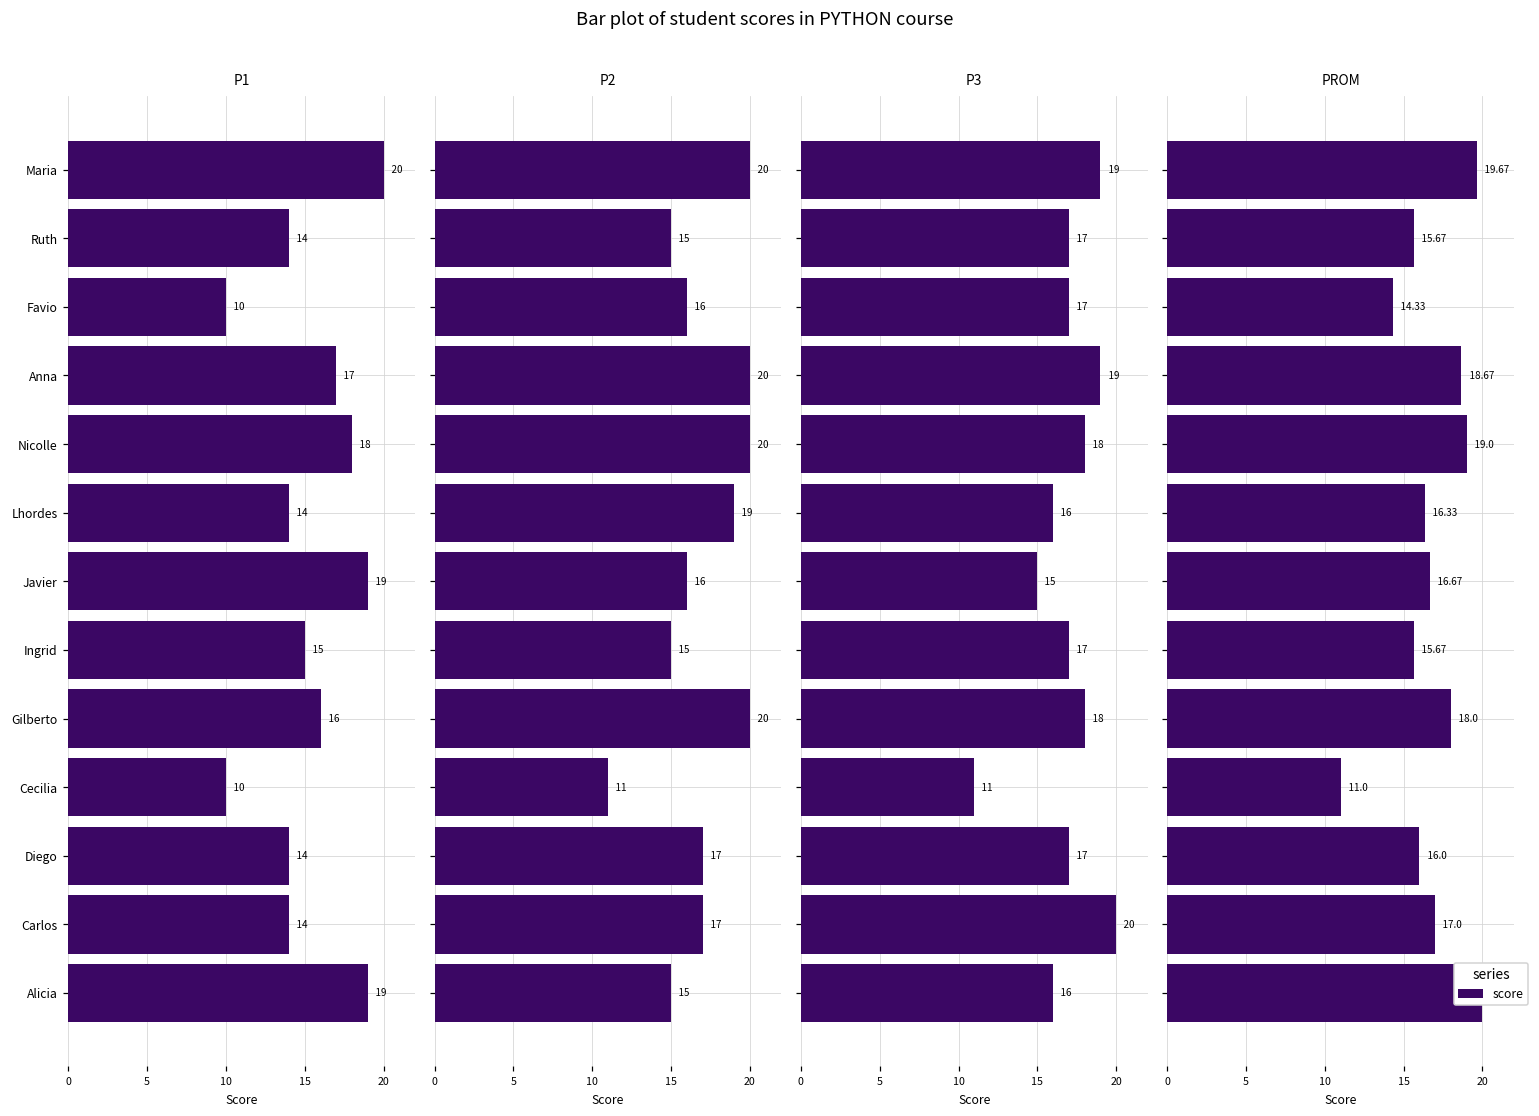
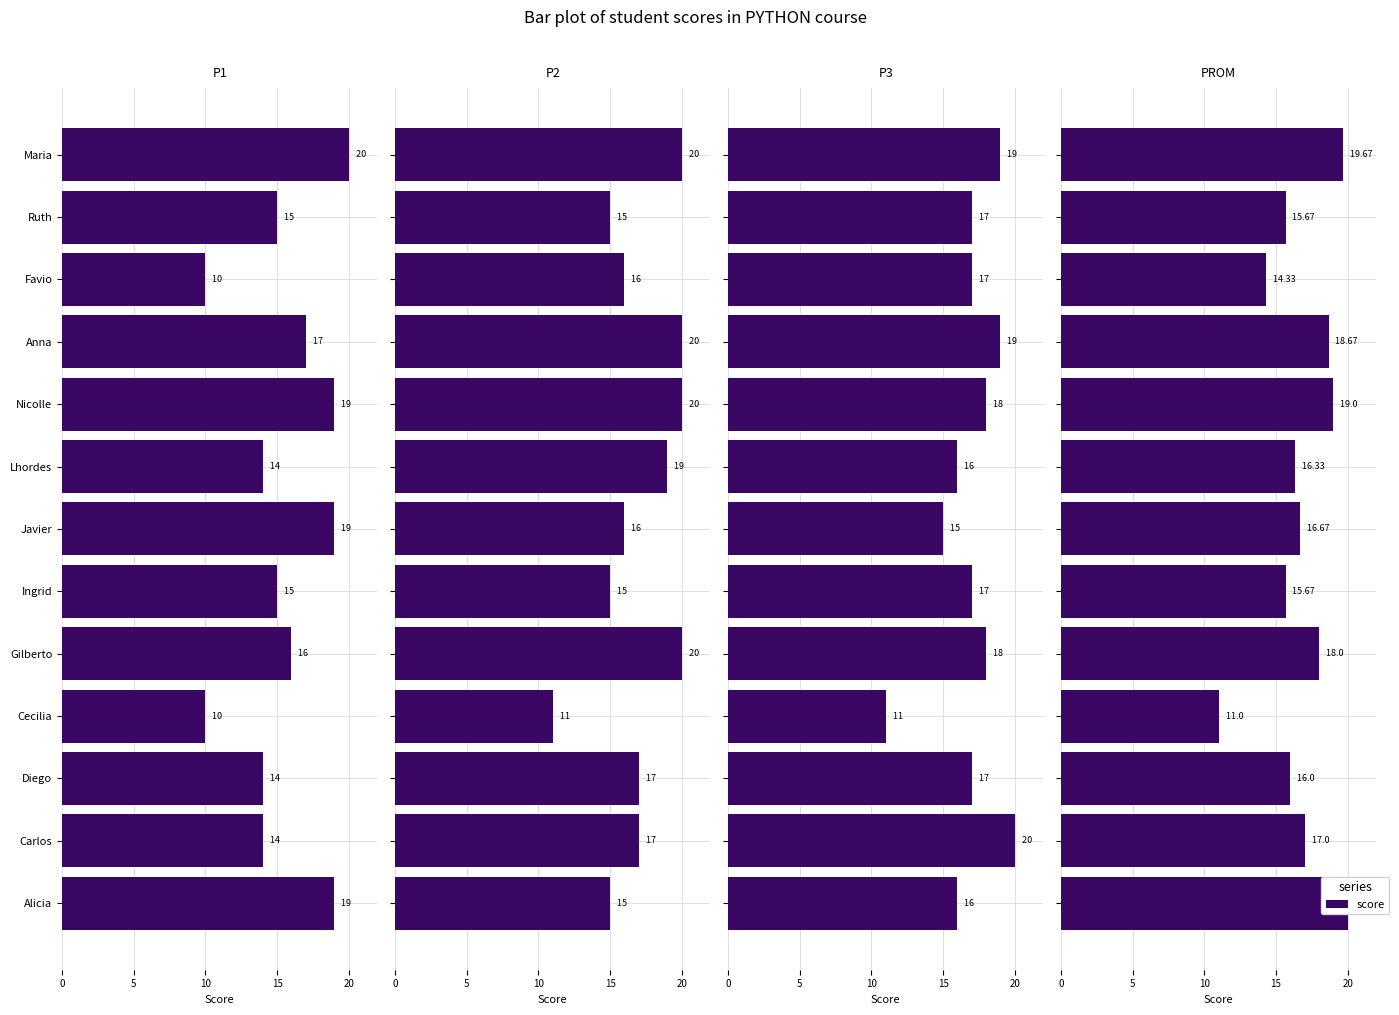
  {
    "P1": {
      "Maria": 20,
-     "Ruth": 14,
+     "Ruth": 15,
      "Favio": 10,
      "Anna": 17,
-     "Nicolle": 18,
+     "Nicolle": 19,
      "Lhordes": 14,
      "Javier": 19,
      "Ingrid": 15,
      "Gilberto": 16,
      "Cecilia": 10,
      "Diego": 14,
      "Carlos": 14,
      "Alicia": 19
    }
  }
